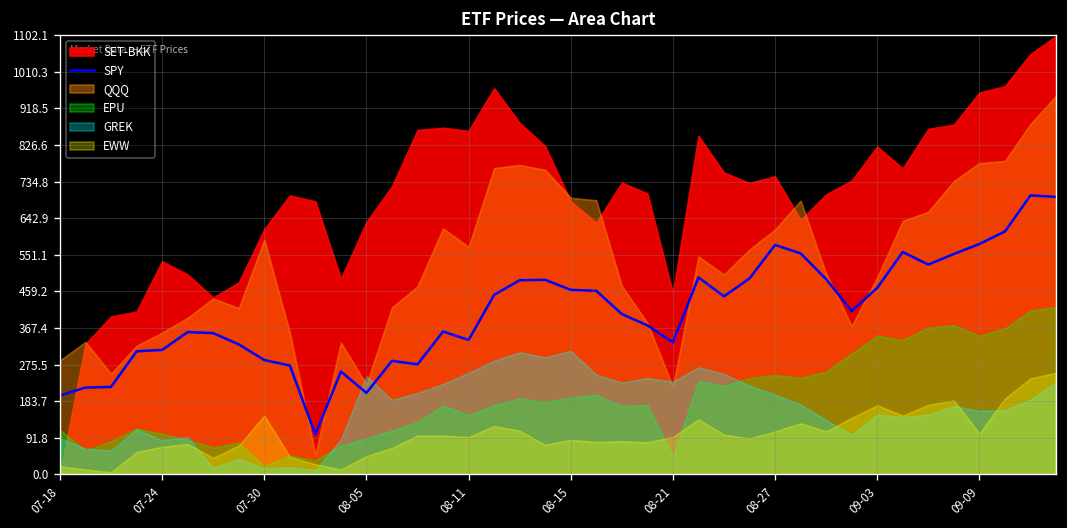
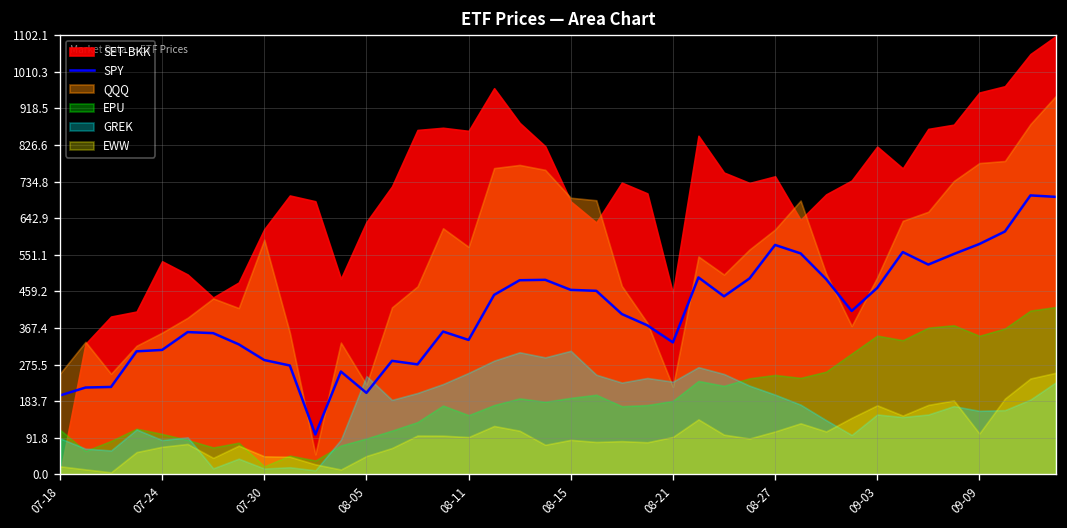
  {
    "SPY": {
      "07-18": 200,
      "07-24": 310,
      "07-30": 290,
      "08-05": 200,
      "08-11": 340,
      "08-15": 460,
      "08-21": 330,
      "08-27": 580,
      "09-03": 470,
      "09-09": 580
    },
    "SET-BKK": {
      "07-18": 0,
      "07-24": 530,
      "07-30": 620,
      "08-05": 630,
      "08-11": 860,
      "08-15": 680,
      "08-21": 450,
      "08-27": 750,
      "09-03": 820,
      "09-09": 960
    },
    "QQQ": {
-     "07-18": 290,
+     "07-18": 250,
      "07-24": 360,
      "07-30": 590,
      "08-05": 230,
      "08-11": 570,
      "08-15": 690,
      "08-21": 220,
      "08-27": 610,
      "09-03": 490,
      "09-09": 780
    },
    "EPU": {
      "07-18": 110,
      "07-24": 100,
      "08-05": 90,
      "08-11": 150,
      "08-15": 190,
-     "08-21": 40,
+     "08-21": 180,
      "08-27": 250,
      "09-03": 350,
      "09-09": 350
    },
    "GREK": {
      "07-18": 90,
      "07-24": 90,
      "08-05": 250,
      "08-11": 250,
      "08-15": 310,
      "08-21": 230,
      "08-27": 200,
      "09-03": 150,
      "09-09": 160
    },
    "EWW": {
      "07-18": 20,
      "07-24": 70,
-     "07-30": 150,
+     "07-30": 50,
      "08-05": 50,
      "08-11": 90,
      "08-15": 90,
      "08-21": 90,
      "08-27": 110,
      "09-03": 170,
      "09-09": 100
    }
  }
